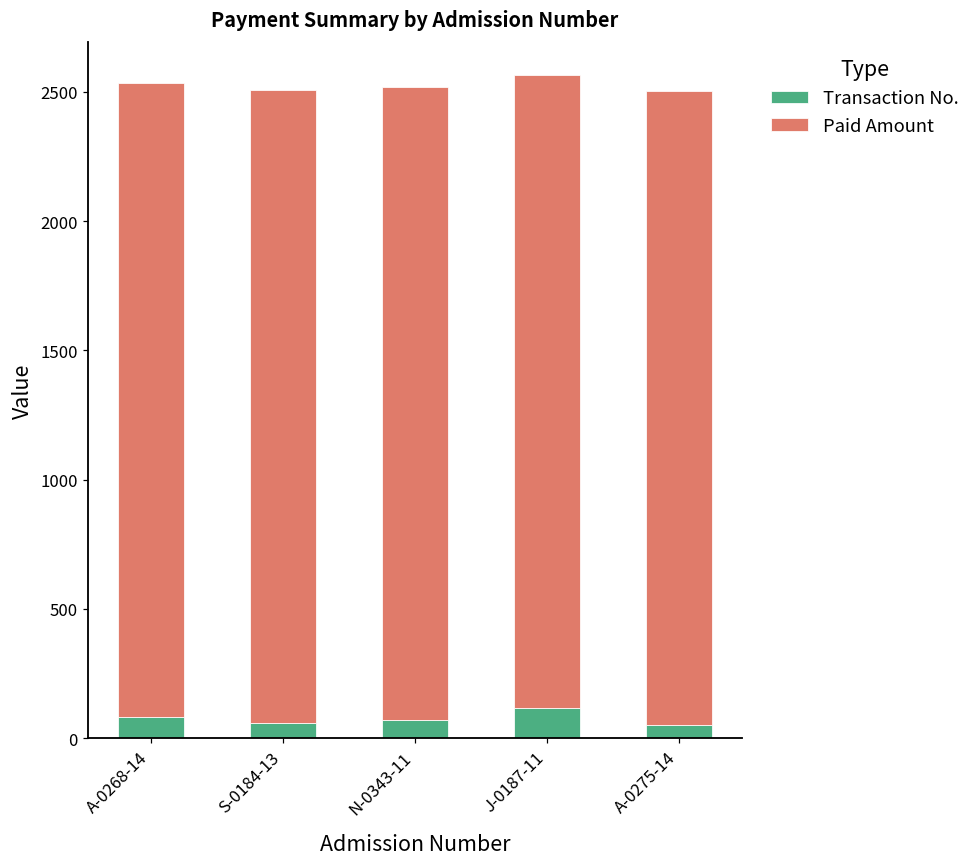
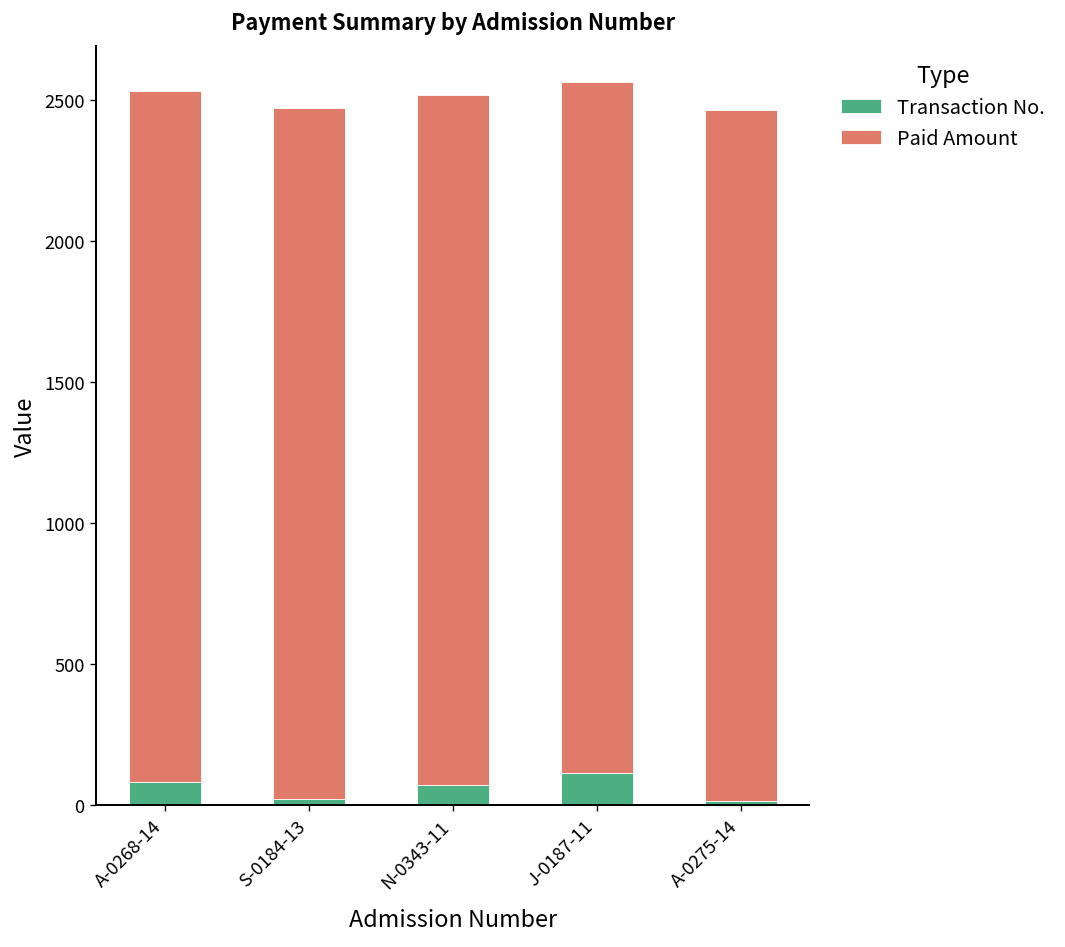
  {
    "Transaction No.": {
      "A-0268-14": 80,
-     "S-0184-13": 60,
+     "S-0184-13": 20,
      "N-0343-11": 70,
      "J-0187-11": 120,
-     "A-0275-14": 50
+     "A-0275-14": 20
    },
    "Paid Amount": {
      "A-0268-14": 2450,
      "S-0184-13": 2450,
      "N-0343-11": 2450,
      "J-0187-11": 2450,
      "A-0275-14": 2450
    }
  }
